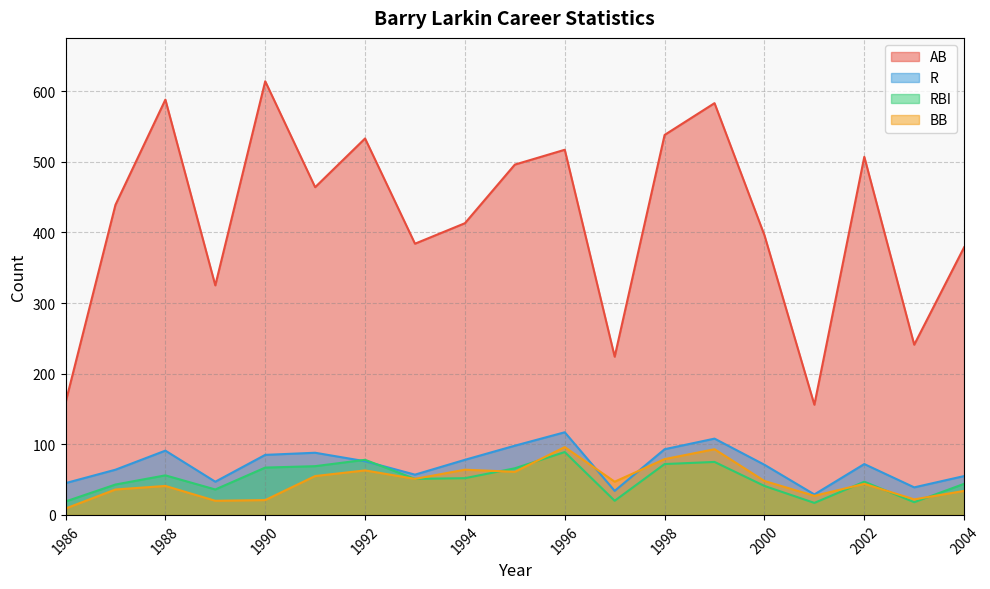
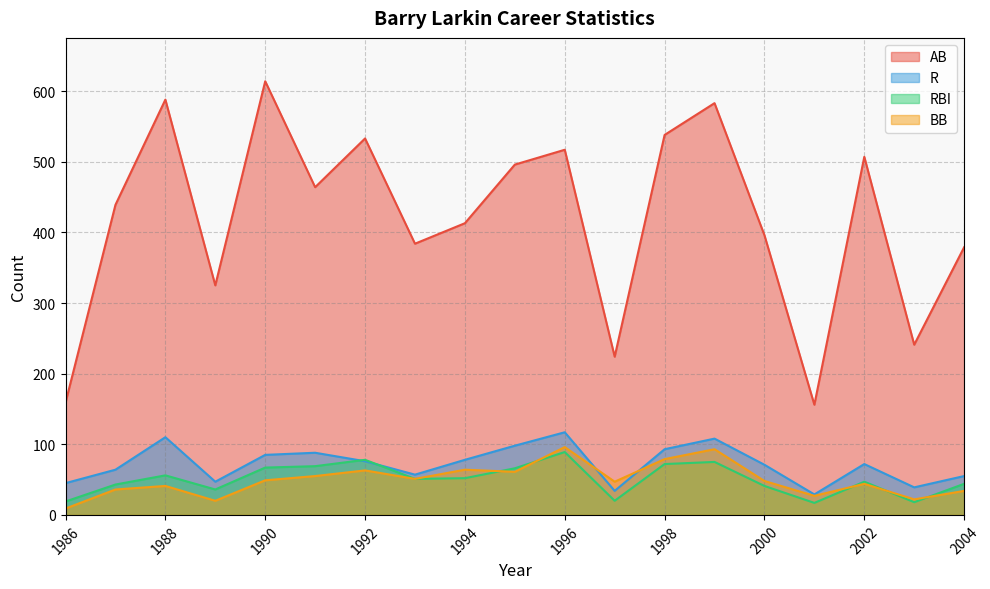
  {
    "AB": {
      "1986": 160,
      "1988": 590,
      "1990": 610,
      "1992": 530,
      "1994": 410,
      "1996": 520,
      "1998": 540,
      "2000": 400,
      "2002": 510,
      "2004": 380
    },
    "R": {
      "1986": 50,
-     "1988": 90,
+     "1988": 110,
      "1990": 90,
      "1994": 80,
      "1996": 120,
      "1998": 90,
      "2000": 70,
      "2002": 70,
      "2004": 60
    },
    "RBI": {
      "1986": 20,
      "1988": 60,
      "1990": 70,
      "1994": 50,
      "1996": 90,
      "1998": 70,
      "2000": 40,
      "2004": 40
    },
    "BB": {
      "1986": 10,
      "1988": 40,
-     "1990": 20,
+     "1990": 50,
      "1992": 60,
      "1994": 60,
      "1996": 100,
      "1998": 80,
      "2000": 50,
      "2004": 30
    }
  }
